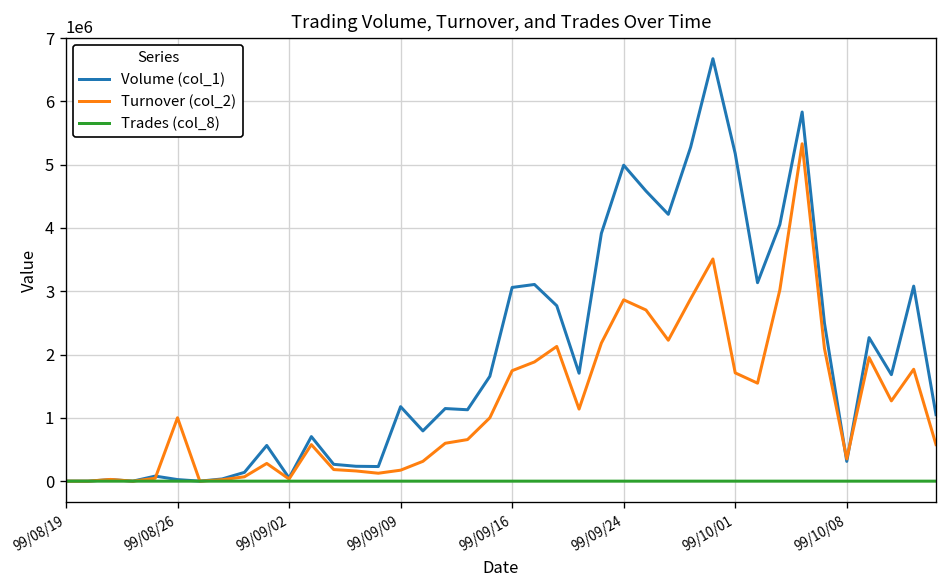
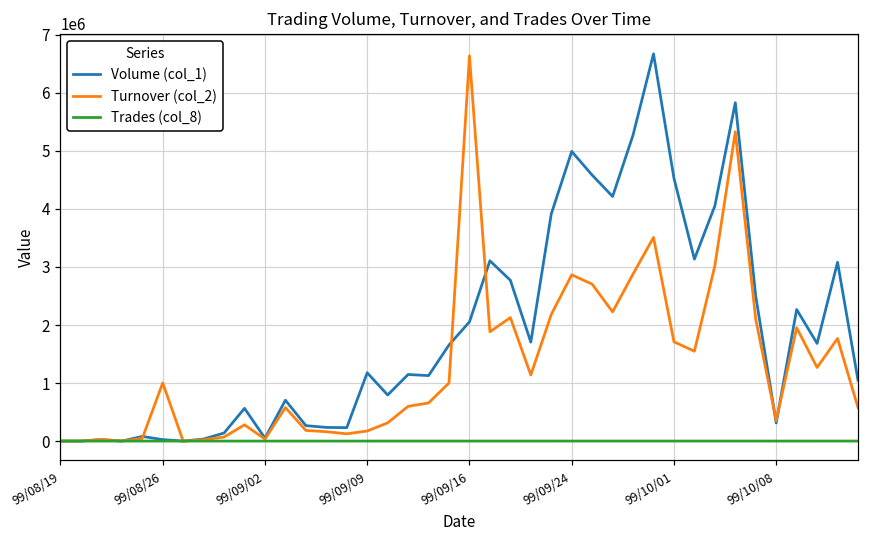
  {
    "Volume (col_1)": {
      "99/09/09": 1200000,
-     "99/09/16": 3100000,
+     "99/09/16": 2100000,
      "99/09/24": 5000000,
-     "99/10/01": 5200000
+     "99/10/01": 4500000
    },
    "Turnover (col_2)": {
      "99/08/26": 1000000,
      "99/09/09": 200000,
-     "99/09/16": 1700000,
+     "99/09/16": 6600000,
      "99/09/24": 2900000,
      "99/10/01": 1700000
    },
    "Trades (col_8)": {
      "99/09/09": 0,
      "99/09/16": 0,
      "99/09/24": 0,
      "99/10/01": 0,
      "99/10/08": 0
    }
  }
